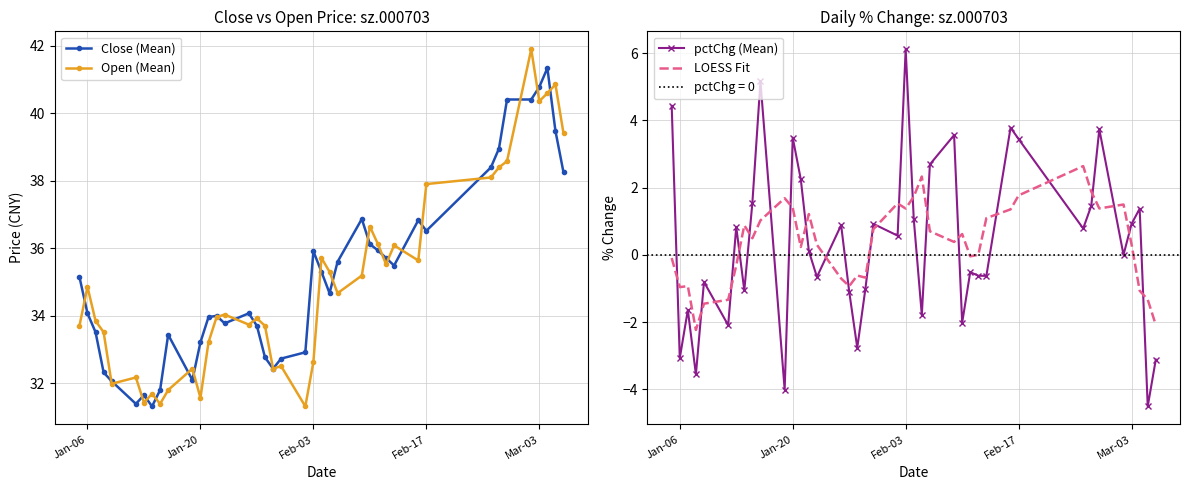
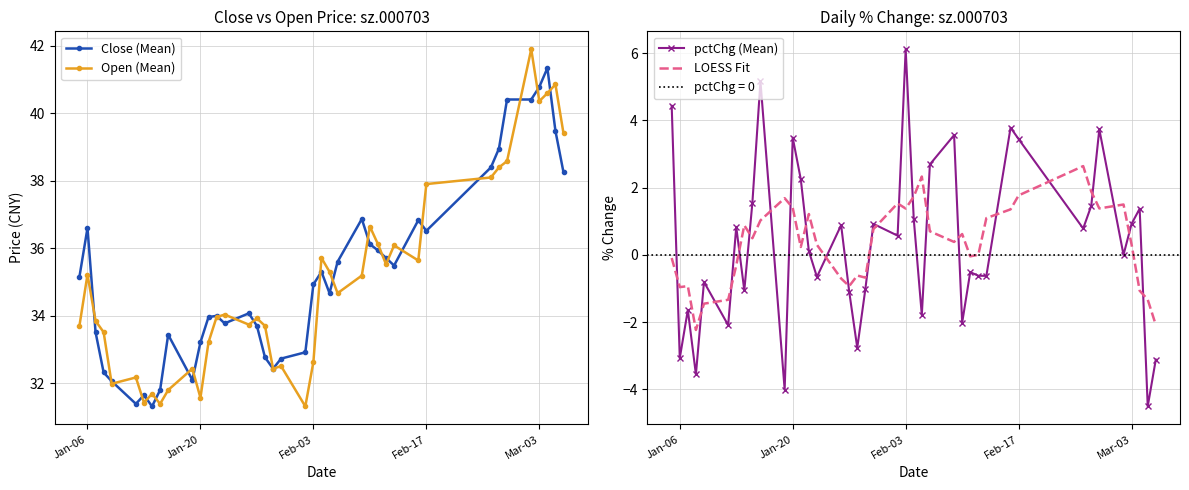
  {
    "Close vs Open Price: sz.000703": {
      "Close (Mean)": {
-       "Jan-06": 34.1,
+       "Jan-06": 36.6,
        "Jan-20": 33.2,
-       "Feb-03": 35.9,
+       "Feb-03": 34.9,
        "Feb-17": 36.5,
        "Mar-03": 40.8
      },
      "Open (Mean)": {
-       "Jan-06": 34.9,
+       "Jan-06": 35.2,
        "Jan-20": 31.6,
        "Feb-03": 32.6,
        "Feb-17": 37.9,
        "Mar-03": 40.4
      }
    },
    "Daily % Change: sz.000703": {
      "pctChg (Mean)": {
        "Jan-06": -3.1,
        "Jan-20": 3.5,
        "Feb-03": 6.1,
        "Feb-17": 3.4,
        "Mar-03": 0.9
      },
      "LOESS Fit": {
        "Jan-06": -1.0,
        "Jan-20": 1.4,
        "Feb-03": 1.4,
        "Feb-17": 1.8,
        "Mar-03": 0.3
      }
    }
  }
